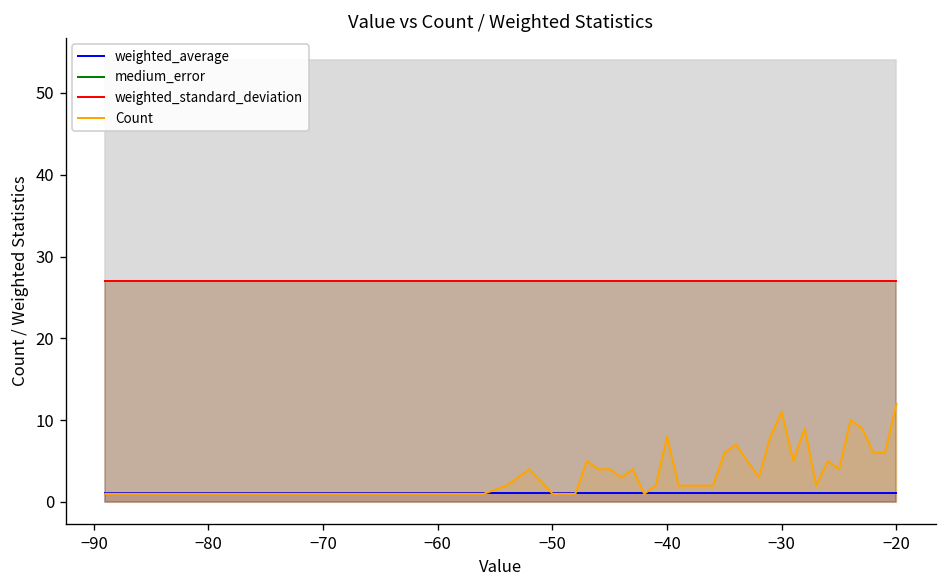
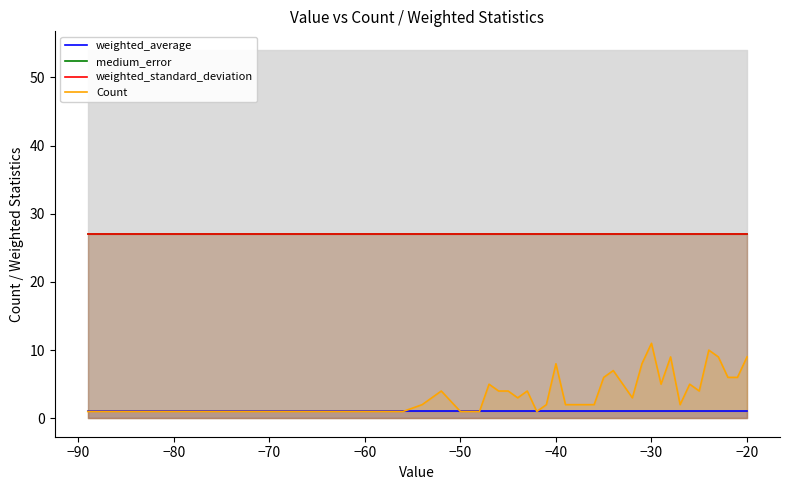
  {
    "weighted_average": {
      "−40": 1,
      "−30": 1,
      "−20": 1
    },
    "weighted_standard_deviation": {
      "−70": 27,
      "−60": 27,
      "−50": 27,
      "−40": 27,
      "−30": 27,
      "−20": 27
    },
    "Count": {
      "−40": 8,
      "−30": 11,
-     "−20": 12
+     "−20": 9
    }
  }
